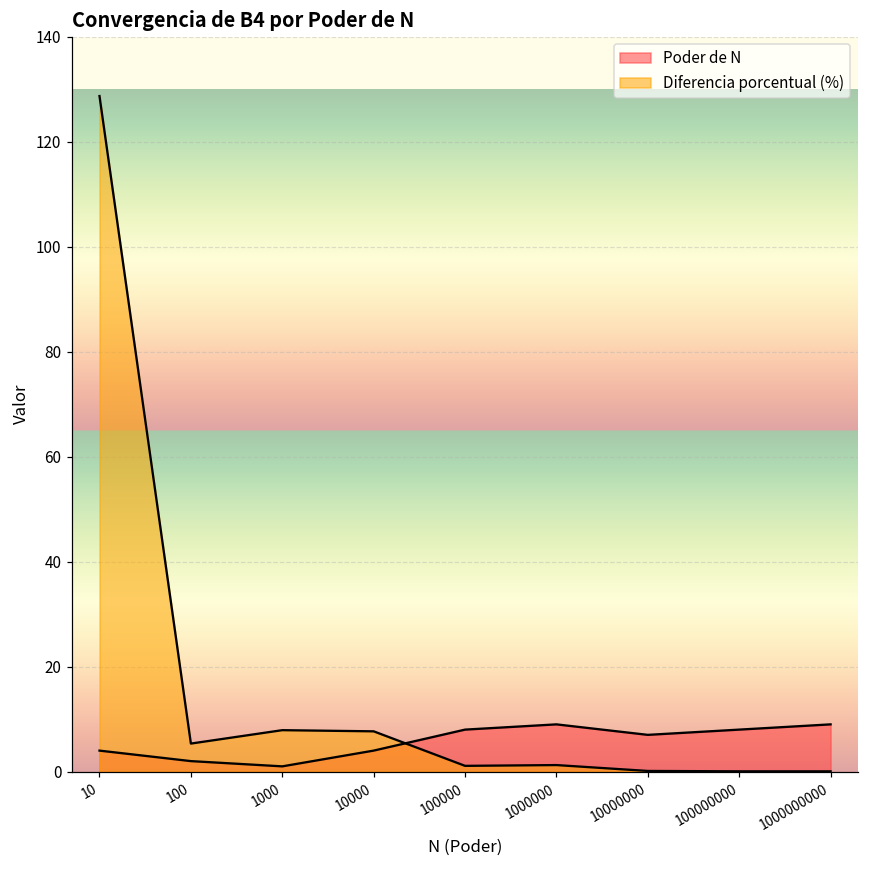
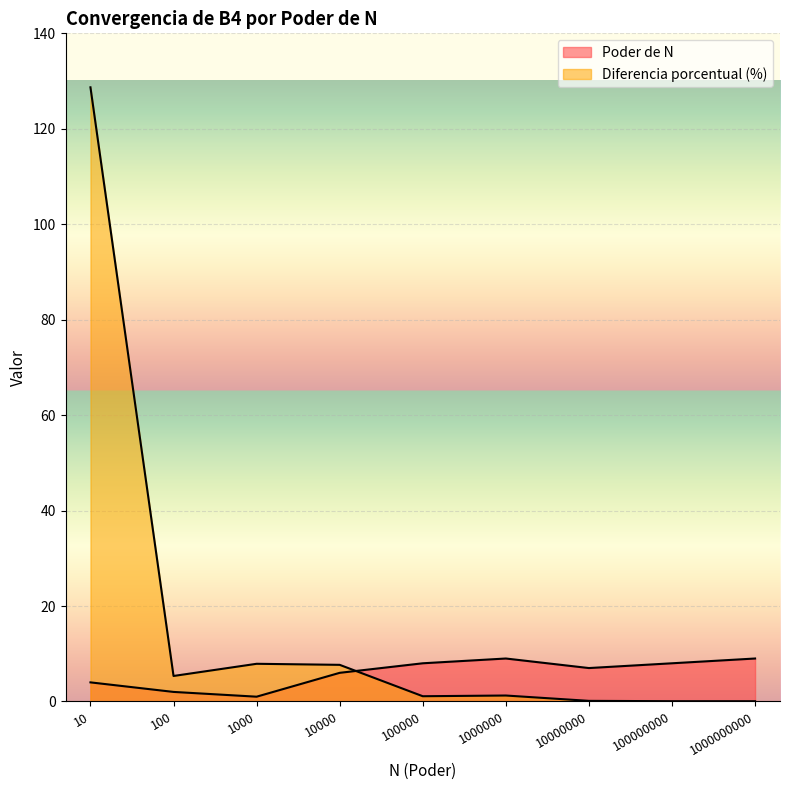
  {
    "Poder de N": {
      "10": 4,
      "100": 2,
      "1000": 1,
-     "10000": 4,
+     "10000": 6,
      "100000": 8,
      "1000000": 9,
      "10000000": 7,
      "100000000": 8,
      "1000000000": 9
    },
    "Diferencia porcentual (%)": {
      "10": 129,
      "100": 5,
      "1000": 8,
      "10000": 8,
      "100000": 1,
      "1000000": 1,
      "10000000": 0,
      "100000000": 0,
      "1000000000": 0
    }
  }
